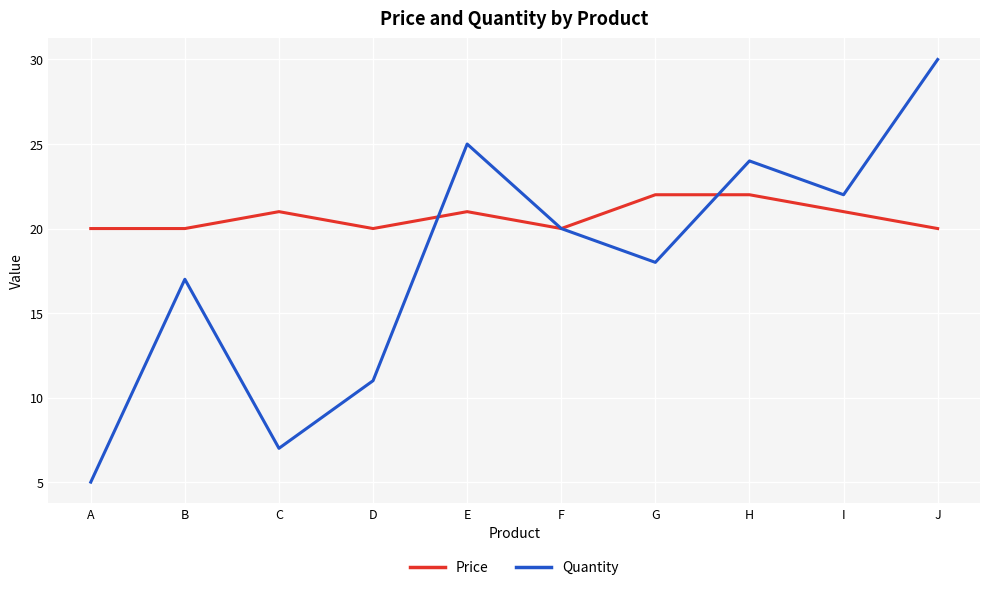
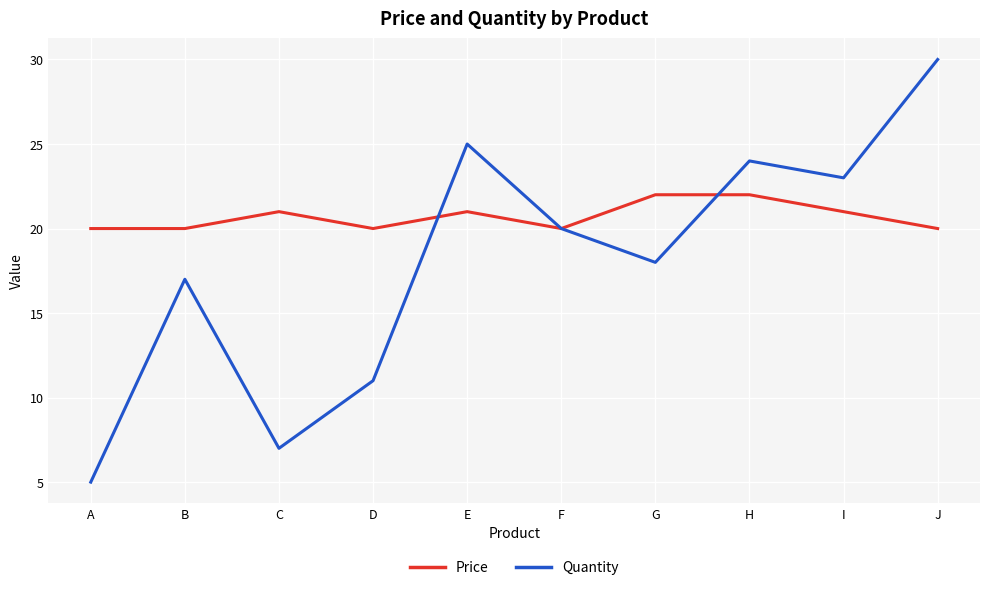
  {
    "Price": {
      "A": 20,
      "B": 20,
      "C": 21,
      "D": 20,
      "E": 21,
      "G": 22,
      "H": 22,
      "I": 21,
      "J": 20
    },
    "Quantity": {
      "A": 5,
      "B": 17,
      "C": 7,
      "D": 11,
      "E": 25,
      "G": 18,
      "H": 24,
-     "I": 22,
+     "I": 23,
      "J": 30
    }
  }
